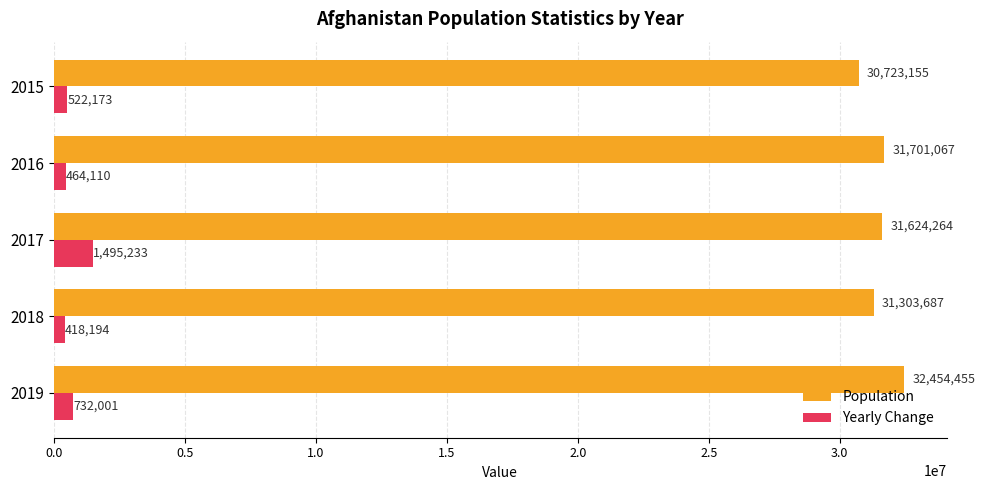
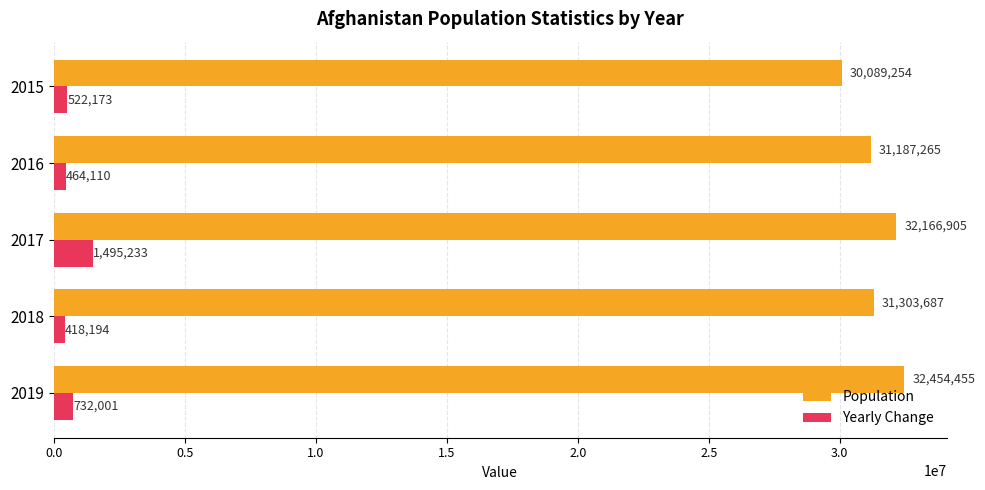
  {
    "Population": {
-     "2015": "30,723,155",
-     "2016": "31,701,067",
-     "2017": "31,624,264",
+     "2015": "30,089,254",
+     "2016": "31,187,265",
+     "2017": "32,166,905",
      "2018": "31,303,687",
      "2019": "32,454,455"
    },
    "Yearly Change": {
      "2015": "522,173",
      "2016": "464,110",
      "2017": "1,495,233",
      "2018": "418,194",
      "2019": "732,001"
    }
  }
